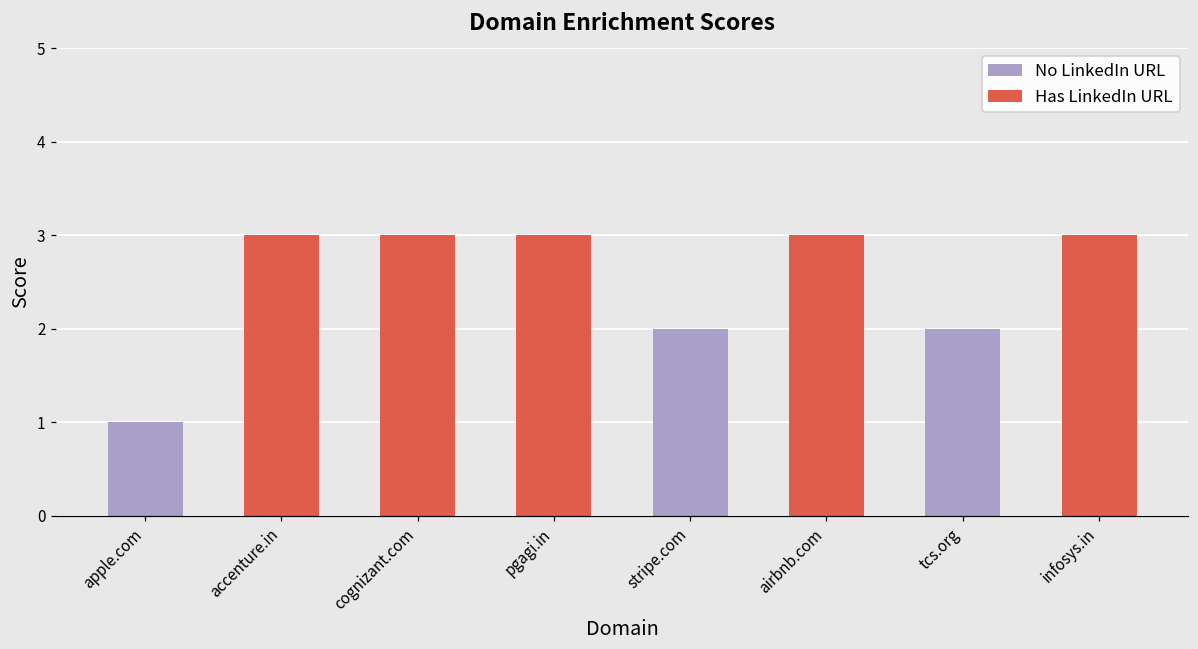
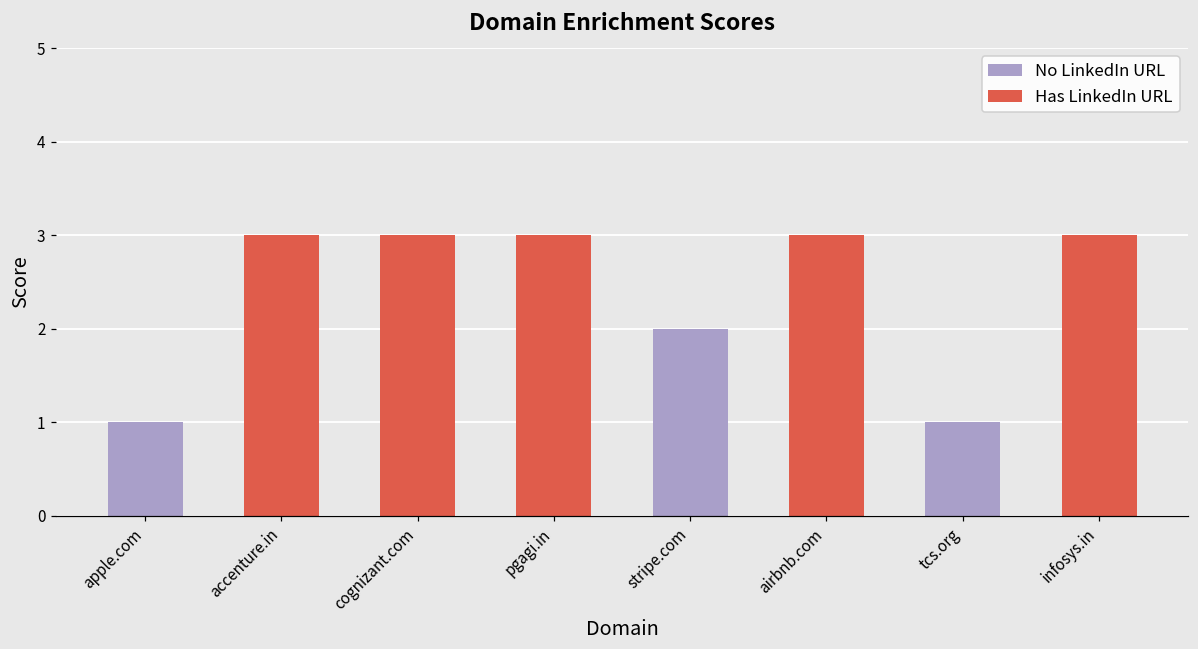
  {
    "apple.com": 1,
    "accenture.in": 3,
    "cognizant.com": 3,
    "pgagi.in": 3,
    "stripe.com": 2,
    "airbnb.com": 3,
-   "tcs.org": 2,
+   "tcs.org": 1,
    "infosys.in": 3
  }
